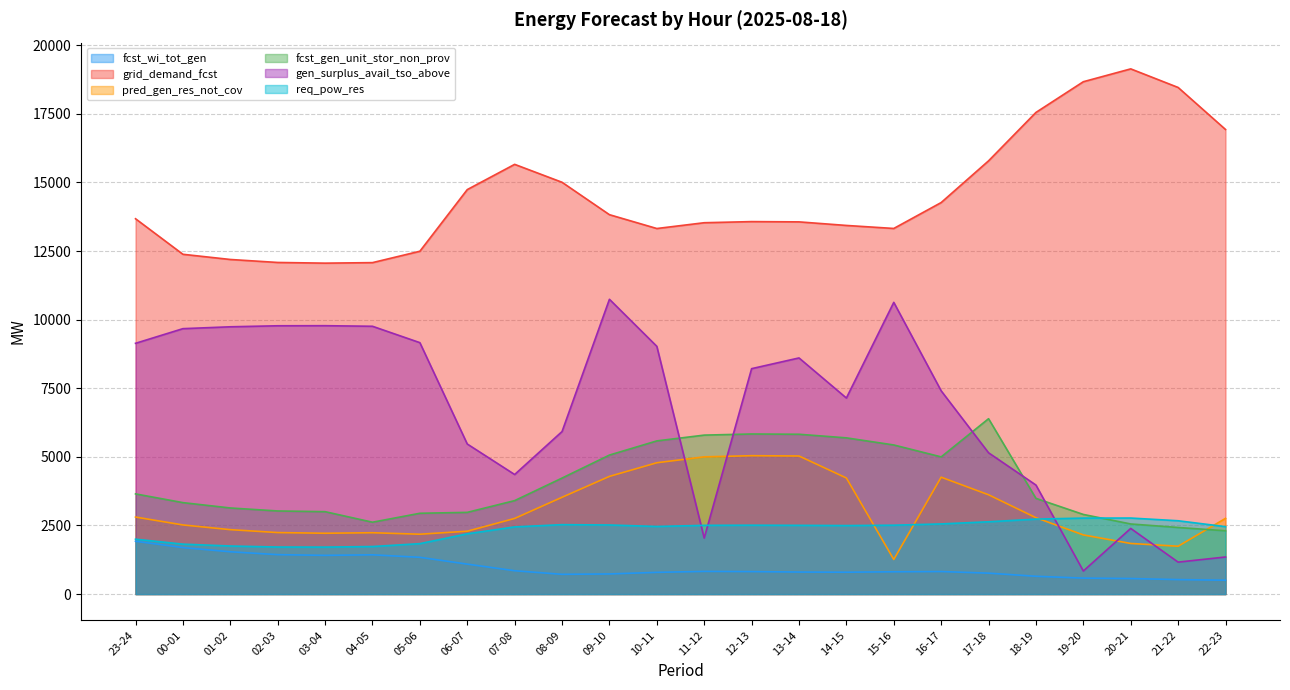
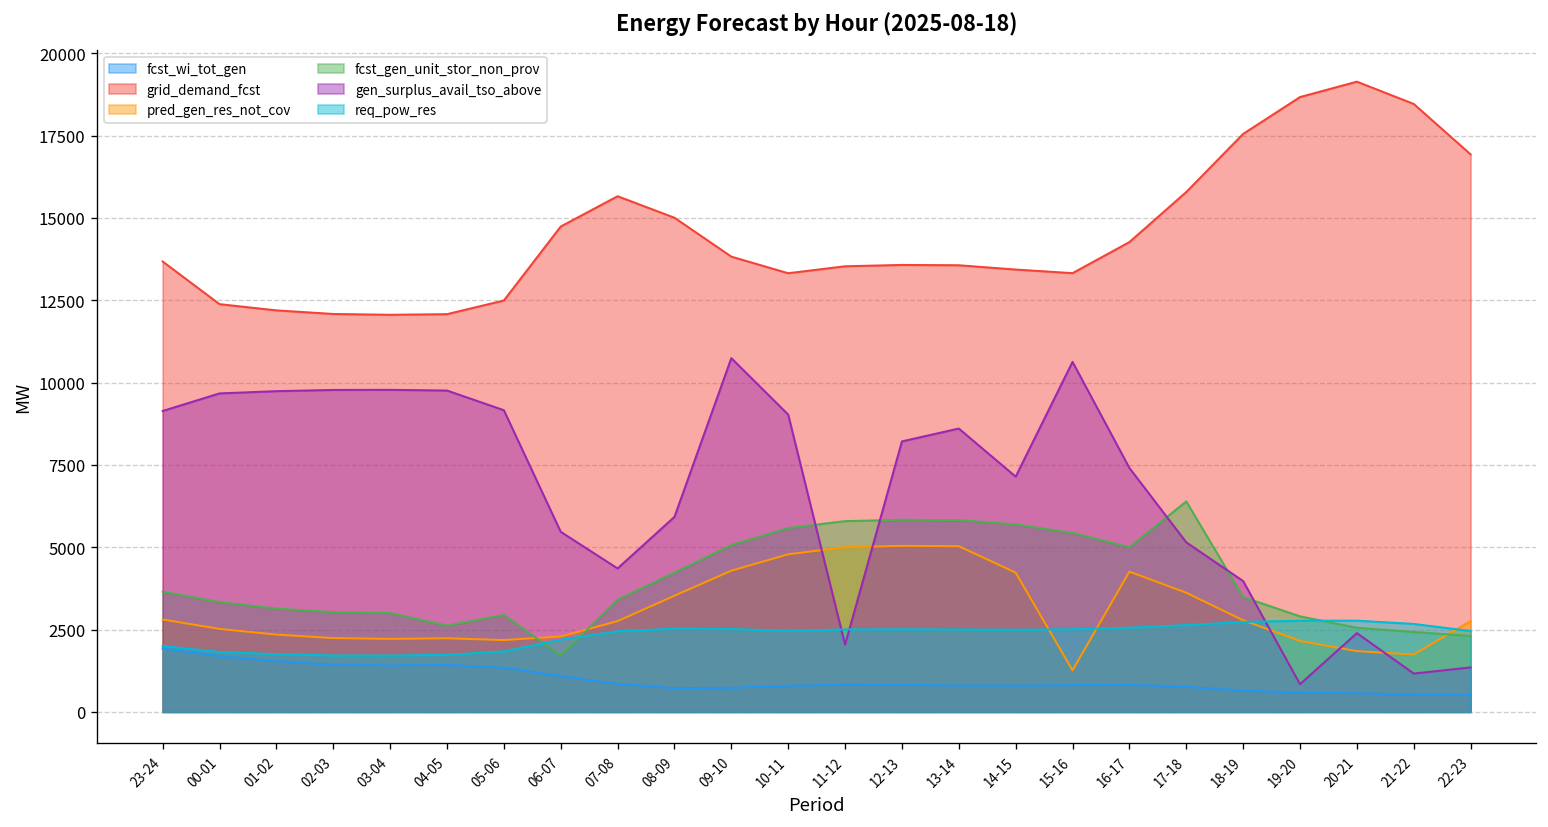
  {
    "grid_demand_fcst": {
      "23-24": 13700,
      "00-01": 12400,
      "01-02": 12200,
      "02-03": 12100,
      "03-04": 12100,
      "04-05": 12100,
      "05-06": 12500,
      "06-07": 14700,
      "07-08": 15700,
      "08-09": 15000,
      "09-10": 13800,
      "10-11": 13300,
      "11-12": 13500,
      "12-13": 13600,
      "13-14": 13600,
      "14-15": 13400,
      "15-16": 13300,
      "16-17": 14300,
      "17-18": 15800,
      "18-19": 17600,
      "19-20": 18700,
      "20-21": 19100,
      "21-22": 18500,
      "22-23": 16900
    },
    "pred_gen_res_not_cov": {
      "23-24": 2800,
      "00-01": 2500,
      "01-02": 2300,
      "02-03": 2200,
      "03-04": 2200,
      "04-05": 2200,
      "05-06": 2200,
      "06-07": 2300,
      "07-08": 2800,
      "08-09": 3500,
      "09-10": 4300,
      "10-11": 4800,
      "11-12": 5000,
      "12-13": 5000,
      "13-14": 5000,
      "14-15": 4200,
      "15-16": 1300,
      "16-17": 4300,
      "17-18": 3600,
      "19-20": 2200,
      "20-21": 1800,
      "21-22": 1700,
      "22-23": 2800
    },
    "fcst_gen_unit_stor_non_prov": {
      "23-24": 3700,
      "00-01": 3300,
      "01-02": 3100,
      "02-03": 3000,
      "03-04": 3000,
      "04-05": 2600,
      "05-06": 2900,
-     "06-07": 3000,
+     "06-07": 1700,
      "07-08": 3400,
      "08-09": 4200,
      "09-10": 5100,
      "10-11": 5600,
      "11-12": 5800,
      "12-13": 5800,
      "13-14": 5800,
      "14-15": 5700,
      "15-16": 5400,
      "16-17": 5000,
      "17-18": 6400,
      "18-19": 3500,
      "19-20": 2900,
      "20-21": 2600,
      "21-22": 2400,
      "22-23": 2300
    },
    "gen_surplus_avail_tso_above": {
      "23-24": 9100,
      "00-01": 9700,
      "01-02": 9700,
      "02-03": 9800,
      "03-04": 9800,
      "04-05": 9800,
      "05-06": 9200,
      "06-07": 5500,
      "07-08": 4400,
      "08-09": 5900,
      "09-10": 10700,
      "10-11": 9000,
      "11-12": 2000,
      "12-13": 8200,
      "13-14": 8600,
      "14-15": 7100,
      "15-16": 10600,
      "16-17": 7400,
      "17-18": 5100,
      "18-19": 4000,
      "19-20": 800,
      "20-21": 2400,
      "21-22": 1200,
      "22-23": 1400
    }
  }
